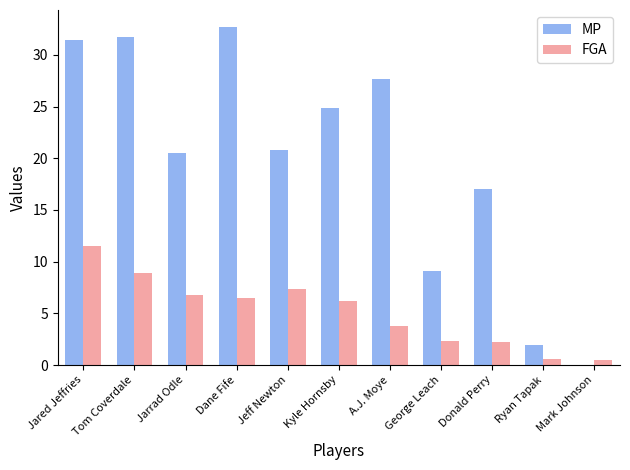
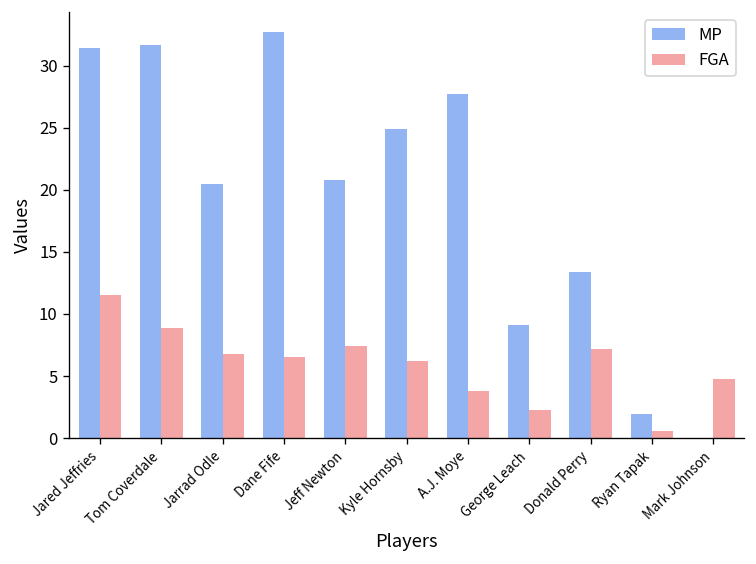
  {
    "MP": {
      "Jared Jeffries": 31.4,
      "Tom Coverdale": 31.7,
      "Jarrad Odle": 20.5,
      "Dane Fife": 32.7,
      "Jeff Newton": 20.8,
      "Kyle Hornsby": 24.9,
      "A.J. Moye": 27.7,
      "George Leach": 9.1,
-     "Donald Perry": 17.0,
+     "Donald Perry": 13.4,
      "Ryan Tapak": 1.9,
      "Mark Johnson": 0.0
    },
    "FGA": {
      "Jared Jeffries": 11.5,
      "Tom Coverdale": 8.9,
      "Jarrad Odle": 6.8,
      "Dane Fife": 6.5,
      "Jeff Newton": 7.4,
      "Kyle Hornsby": 6.2,
      "A.J. Moye": 3.8,
      "George Leach": 2.3,
-     "Donald Perry": 2.2,
+     "Donald Perry": 7.2,
      "Ryan Tapak": 0.6,
-     "Mark Johnson": 0.5
+     "Mark Johnson": 4.8
    }
  }
